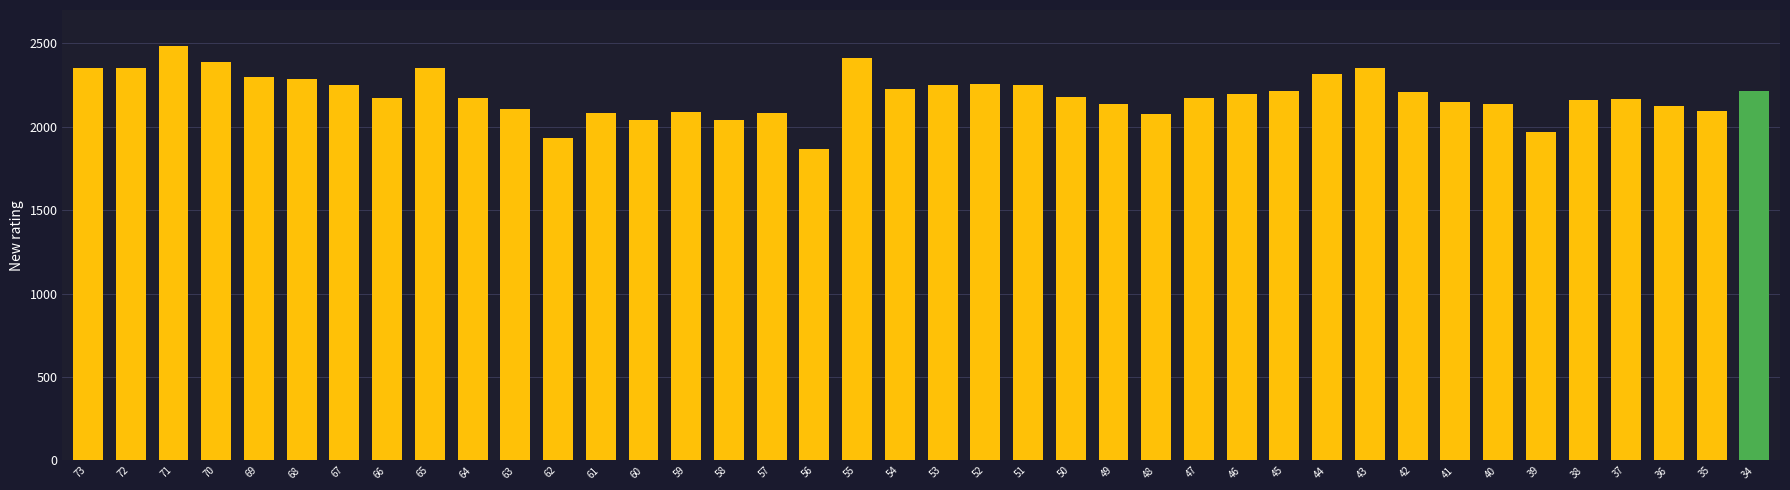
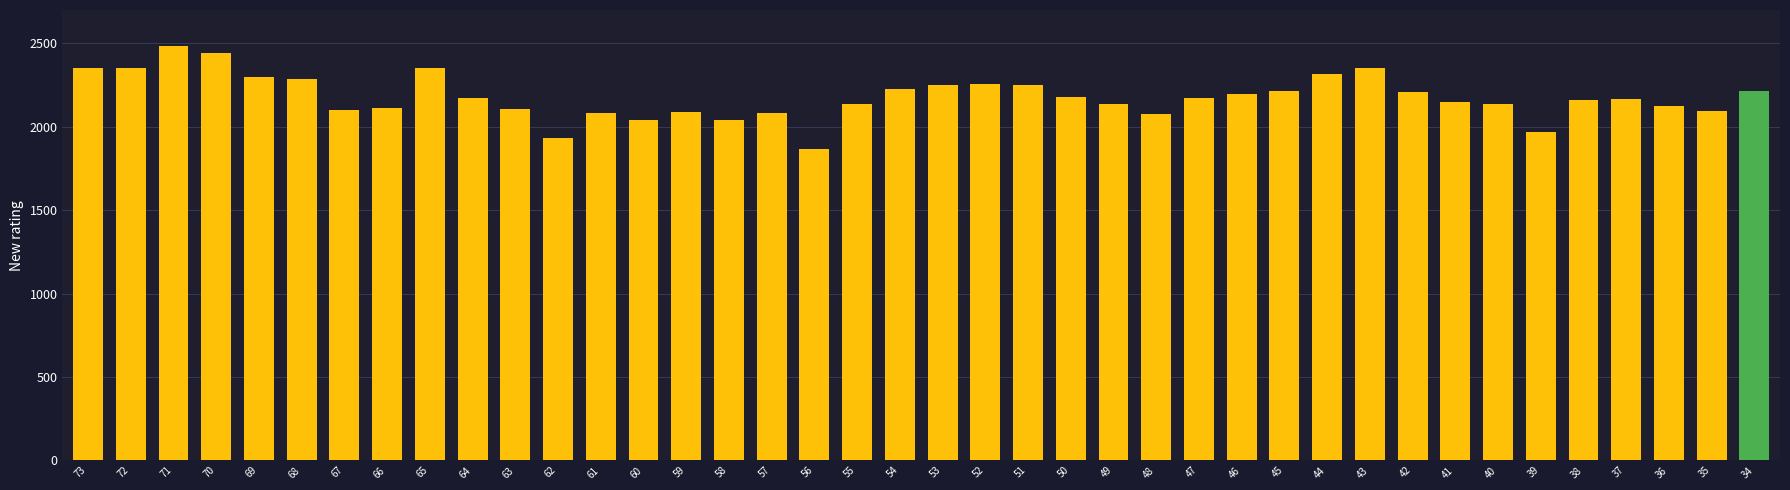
  {
    "73": 2350,
    "72": 2350,
    "71": 2480,
-   "70": 2390,
+   "70": 2440,
    "69": 2300,
    "68": 2290,
-   "67": 2250,
-   "66": 2170,
+   "67": 2100,
+   "66": 2110,
    "65": 2350,
    "64": 2170,
    "63": 2110,
    "62": 1930,
    "61": 2080,
    "60": 2040,
    "59": 2090,
    "58": 2040,
    "57": 2080,
    "56": 1870,
-   "55": 2420,
+   "55": 2130,
    "54": 2230,
    "53": 2250,
    "52": 2260,
    "51": 2250,
    "50": 2180,
    "49": 2140,
    "48": 2080,
    "47": 2170,
    "46": 2200,
    "45": 2220,
    "44": 2320,
    "43": 2350,
    "42": 2210,
    "41": 2150,
    "40": 2140,
    "39": 1970,
    "38": 2160,
    "37": 2170,
    "36": 2130,
    "35": 2100,
    "34": 2210
  }
